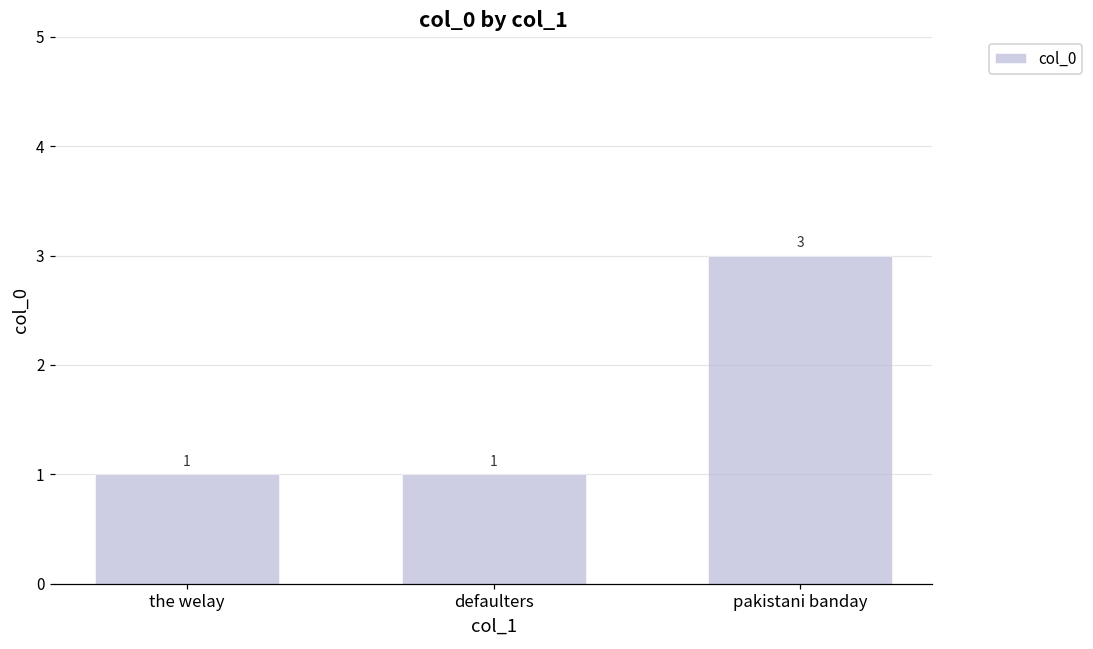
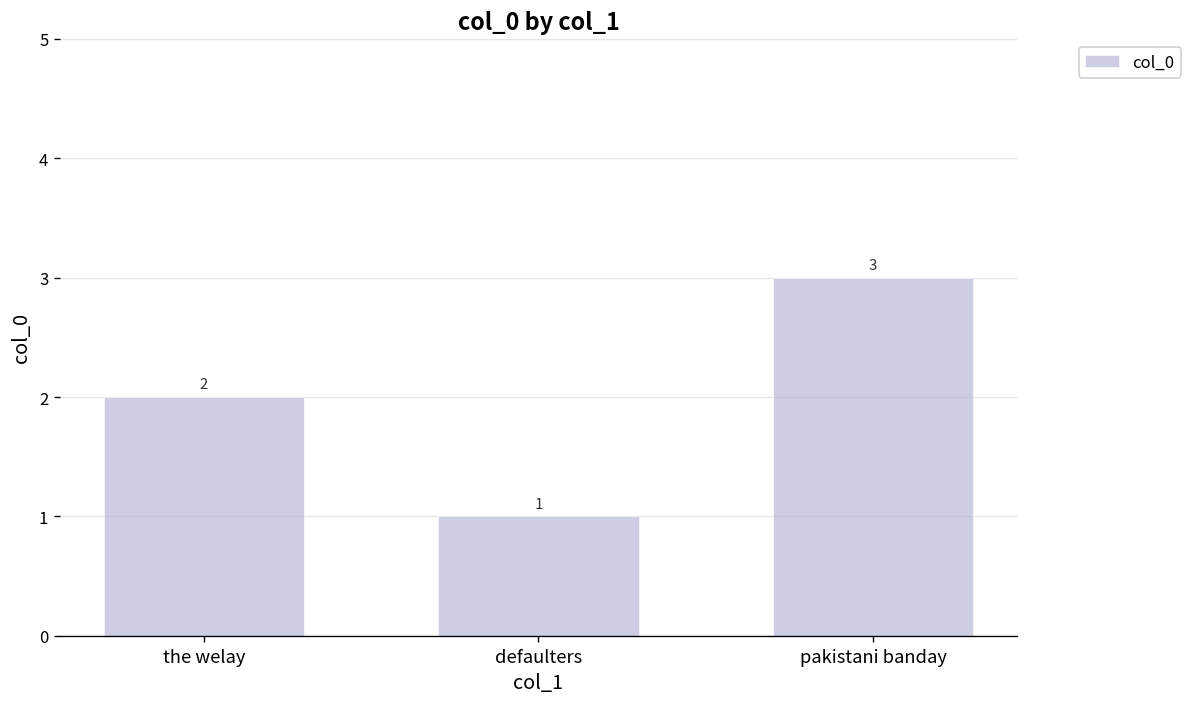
  {
-   "the welay": 1,
+   "the welay": 2,
    "defaulters": 1,
    "pakistani banday": 3
  }
